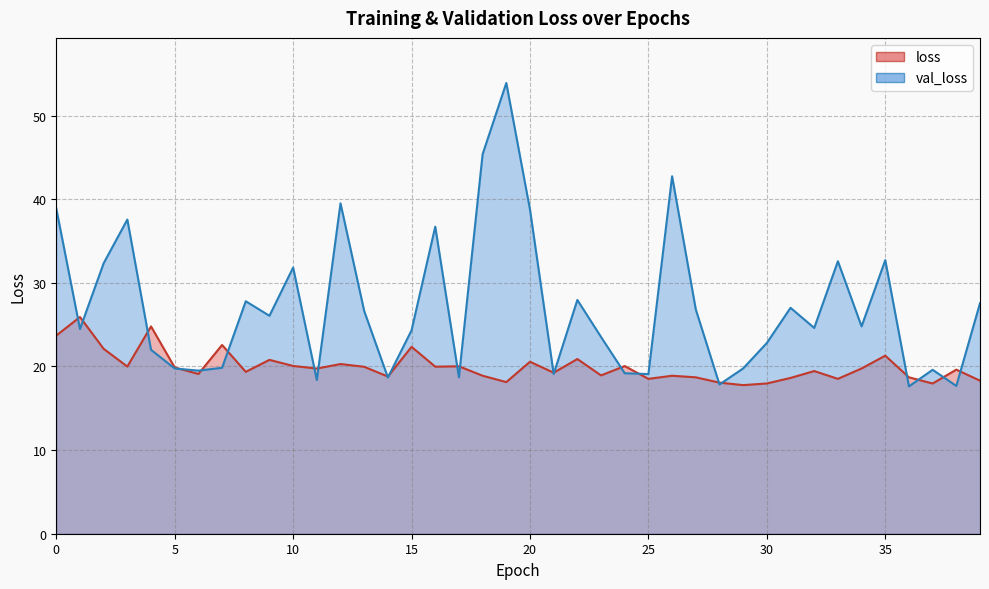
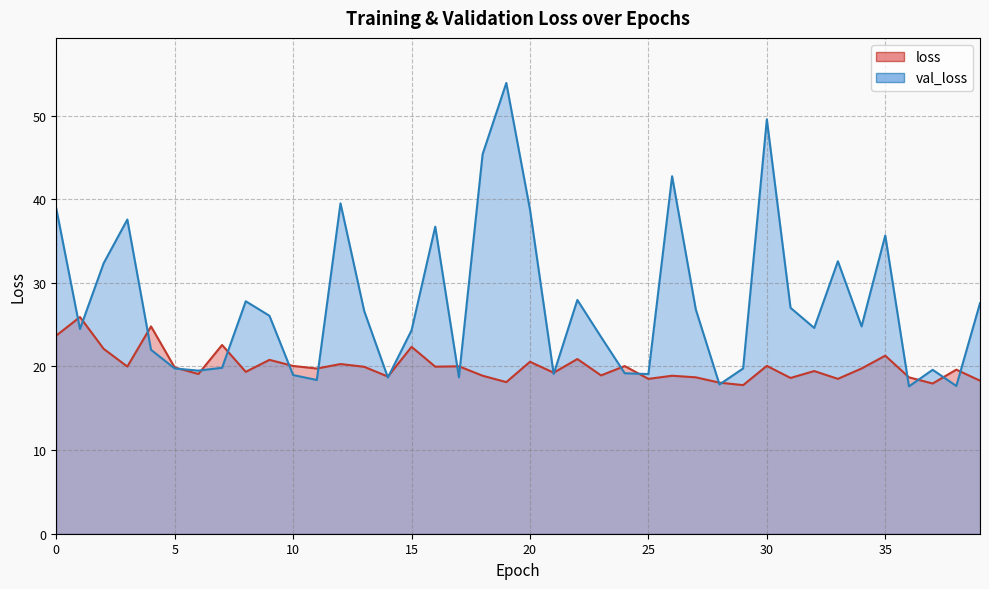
  {
    "loss": {
      "0": 24,
      "10": 20,
      "15": 22,
      "20": 21,
      "25": 19,
-     "30": 18,
+     "30": 20,
      "35": 21
    },
    "val_loss": {
      "0": 39,
-     "10": 32,
+     "10": 19,
      "15": 24,
      "20": 39,
      "25": 19,
-     "30": 23,
-     "35": 33
+     "30": 50,
+     "35": 36
    }
  }
